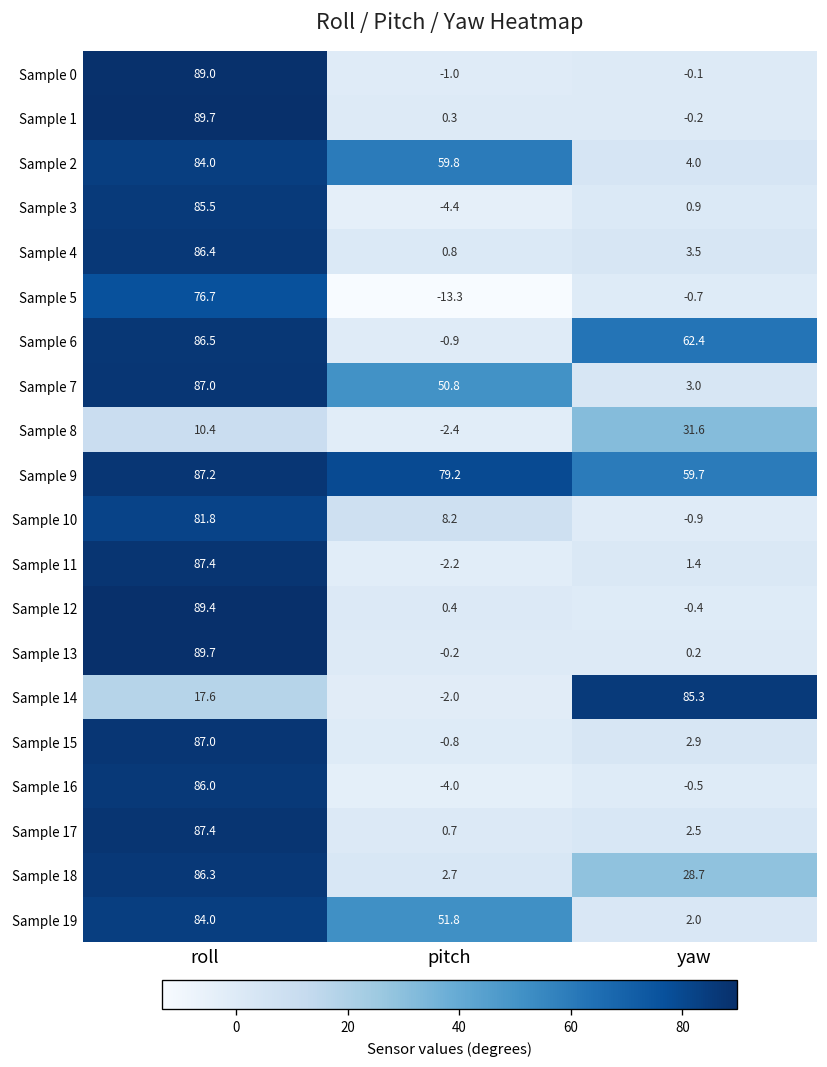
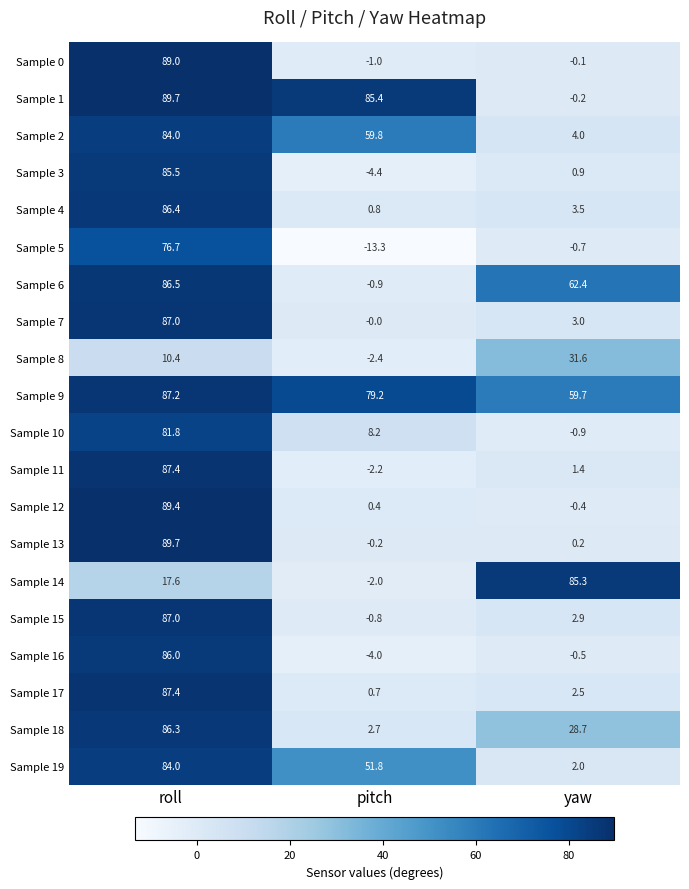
  {
    "Sample 0": {
      "roll": 89.0,
      "pitch": -1.0,
      "yaw": -0.1
    },
    "Sample 1": {
      "roll": 89.7,
-     "pitch": 0.3,
+     "pitch": 85.4,
      "yaw": -0.2
    },
    "Sample 2": {
      "roll": 84.0,
      "pitch": 59.8,
      "yaw": 4.0
    },
    "Sample 3": {
      "roll": 85.5,
      "pitch": -4.4,
      "yaw": 0.9
    },
    "Sample 4": {
      "roll": 86.4,
      "pitch": 0.8,
      "yaw": 3.5
    },
    "Sample 5": {
      "roll": 76.7,
      "pitch": -13.3,
      "yaw": -0.7
    },
    "Sample 6": {
      "roll": 86.5,
      "pitch": -0.9,
      "yaw": 62.4
    },
    "Sample 7": {
      "roll": 87.0,
-     "pitch": 50.8,
+     "pitch": -0.0,
      "yaw": 3.0
    },
    "Sample 8": {
      "roll": 10.4,
      "pitch": -2.4,
      "yaw": 31.6
    },
    "Sample 9": {
      "roll": 87.2,
      "pitch": 79.2,
      "yaw": 59.7
    },
    "Sample 10": {
      "roll": 81.8,
      "pitch": 8.2,
      "yaw": -0.9
    },
    "Sample 11": {
      "roll": 87.4,
      "pitch": -2.2,
      "yaw": 1.4
    },
    "Sample 12": {
      "roll": 89.4,
      "pitch": 0.4,
      "yaw": -0.4
    },
    "Sample 13": {
      "roll": 89.7,
      "pitch": -0.2,
      "yaw": 0.2
    },
    "Sample 14": {
      "roll": 17.6,
      "pitch": -2.0,
      "yaw": 85.3
    },
    "Sample 15": {
      "roll": 87.0,
      "pitch": -0.8,
      "yaw": 2.9
    },
    "Sample 16": {
      "roll": 86.0,
      "pitch": -4.0,
      "yaw": -0.5
    },
    "Sample 17": {
      "roll": 87.4,
      "pitch": 0.7,
      "yaw": 2.5
    },
    "Sample 18": {
      "roll": 86.3,
      "pitch": 2.7,
      "yaw": 28.7
    },
    "Sample 19": {
      "roll": 84.0,
      "pitch": 51.8,
      "yaw": 2.0
    }
  }
